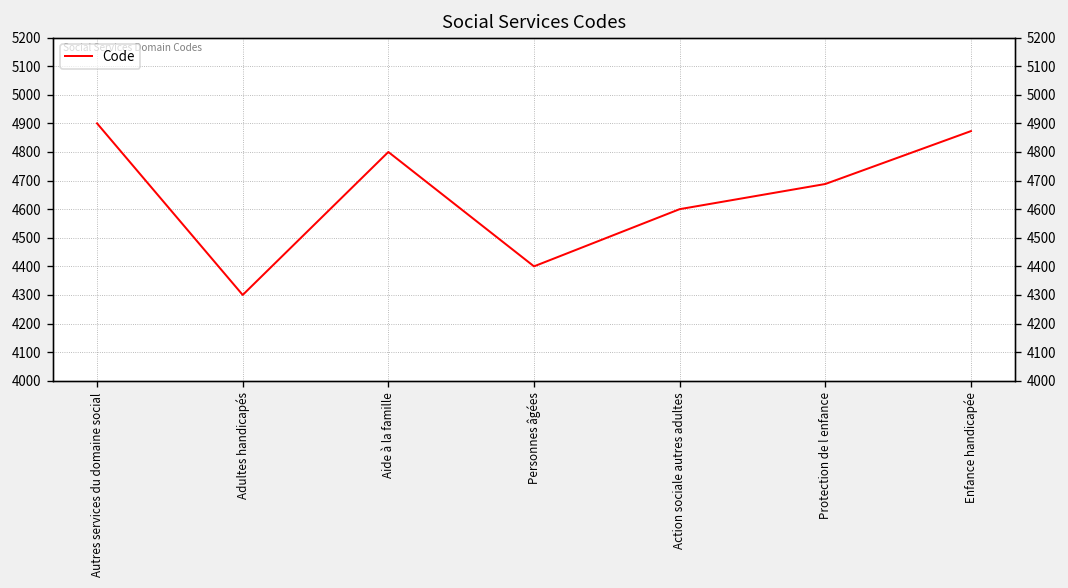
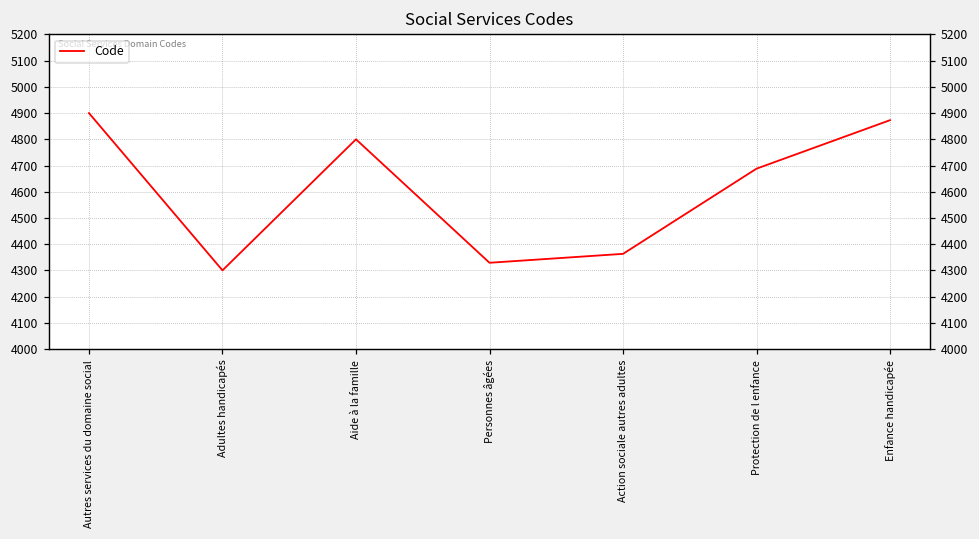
  {
    "Autres services du domaine social": 4900,
    "Adultes handicapés": 4300,
    "Aide à la famille": 4800,
-   "Personnes âgées": 4400,
-   "Action sociale autres adultes": 4600,
+   "Personnes âgées": 4330,
+   "Action sociale autres adultes": 4360,
    "Protection de l enfance": 4690,
    "Enfance handicapée": 4870
  }
